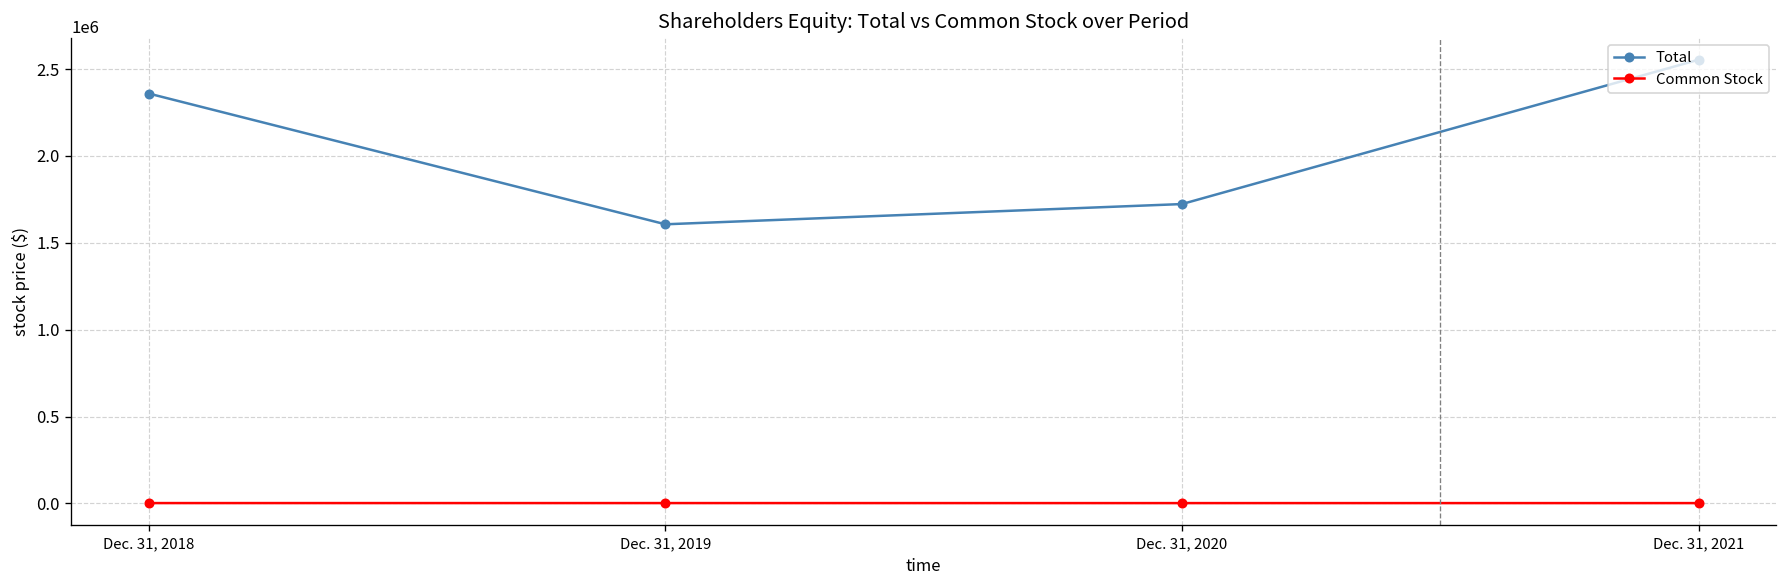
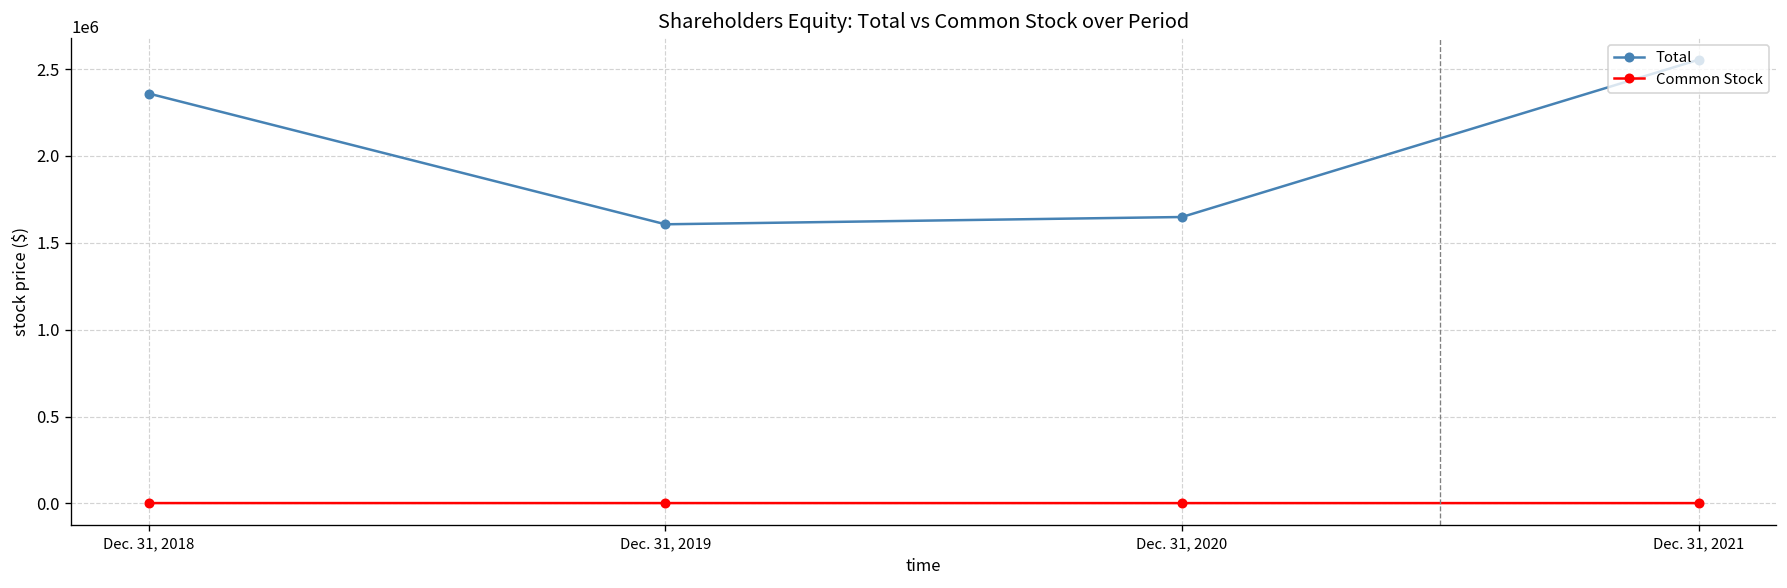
  {
    "Total": {
      "Dec. 31, 2018": 2360000,
      "Dec. 31, 2019": 1610000,
-     "Dec. 31, 2020": 1720000
+     "Dec. 31, 2020": 1650000
    },
    "Common Stock": {
      "Dec. 31, 2018": 0,
      "Dec. 31, 2019": 0,
      "Dec. 31, 2020": 0,
      "Dec. 31, 2021": 0
    }
  }
